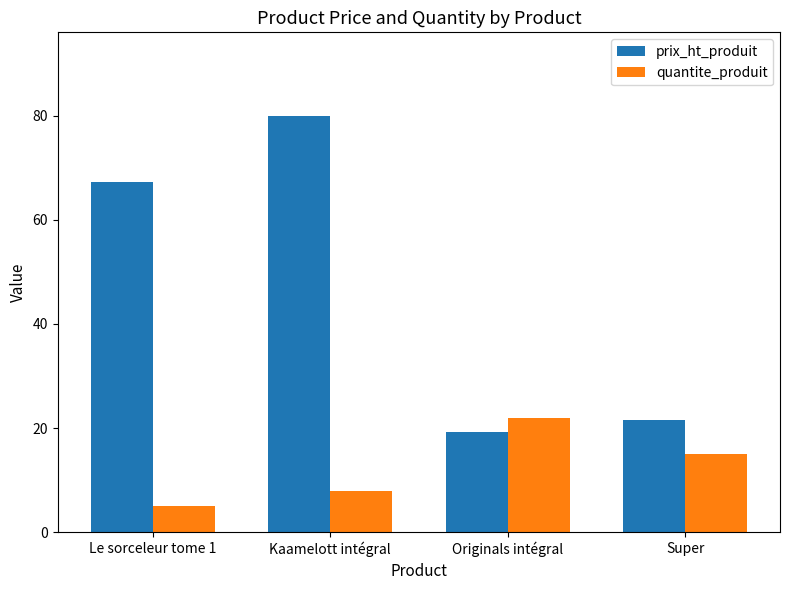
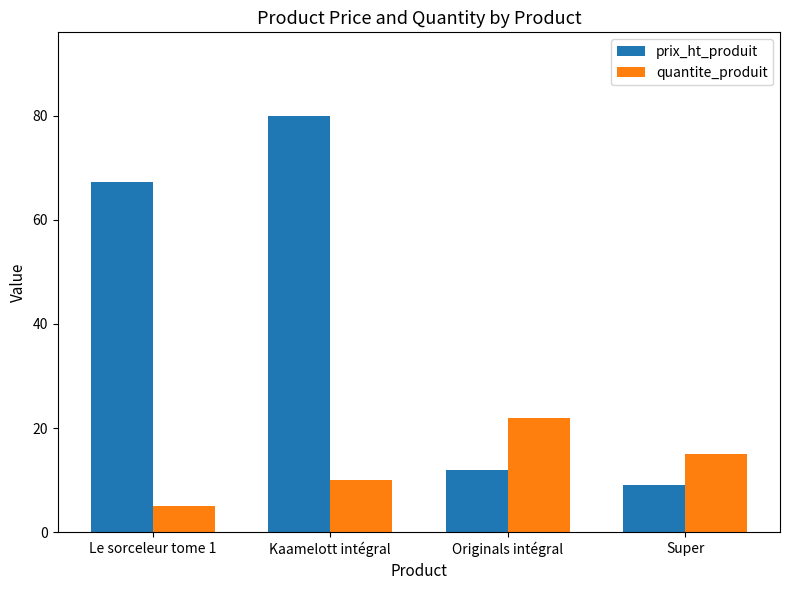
  {
    "prix_ht_produit": {
      "Le sorceleur tome 1": 67,
      "Kaamelott intégral": 80,
-     "Originals intégral": 19,
-     "Super": 22
+     "Originals intégral": 12,
+     "Super": 9
    },
    "quantite_produit": {
      "Le sorceleur tome 1": 5,
-     "Kaamelott intégral": 8,
+     "Kaamelott intégral": 10,
      "Originals intégral": 22,
      "Super": 15
    }
  }
